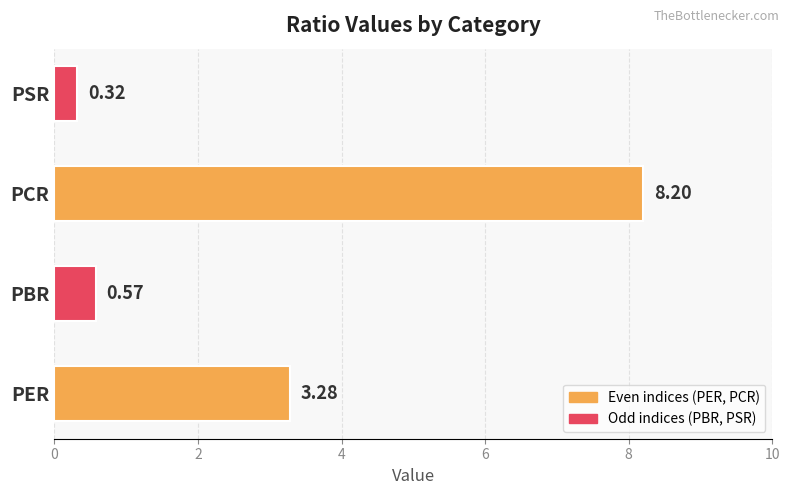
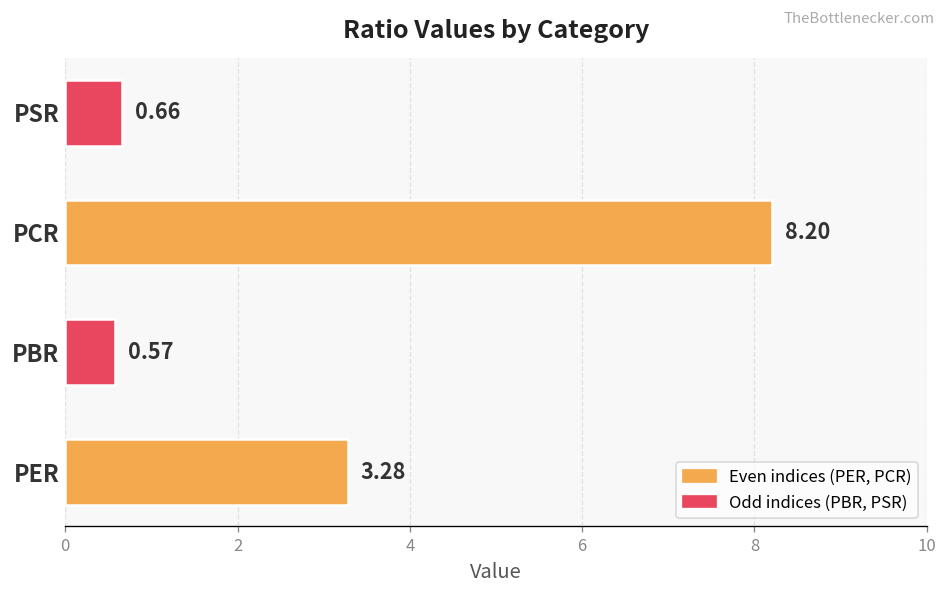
  {
-   "PSR": 0.32,
+   "PSR": 0.66,
    "PCR": 8.20,
    "PBR": 0.57,
    "PER": 3.28
  }
